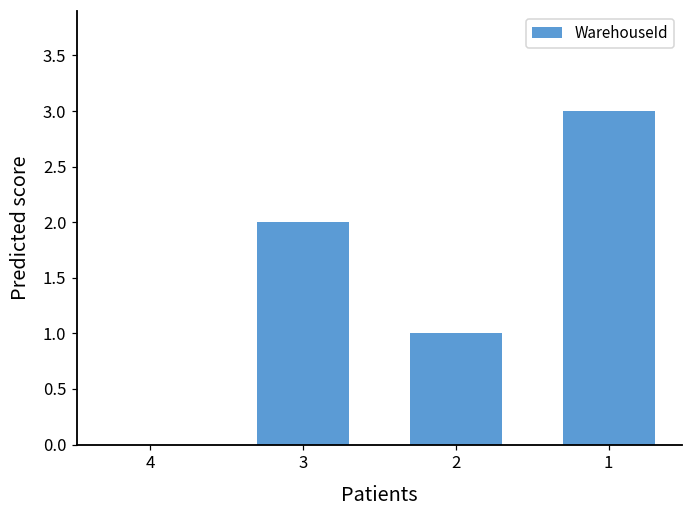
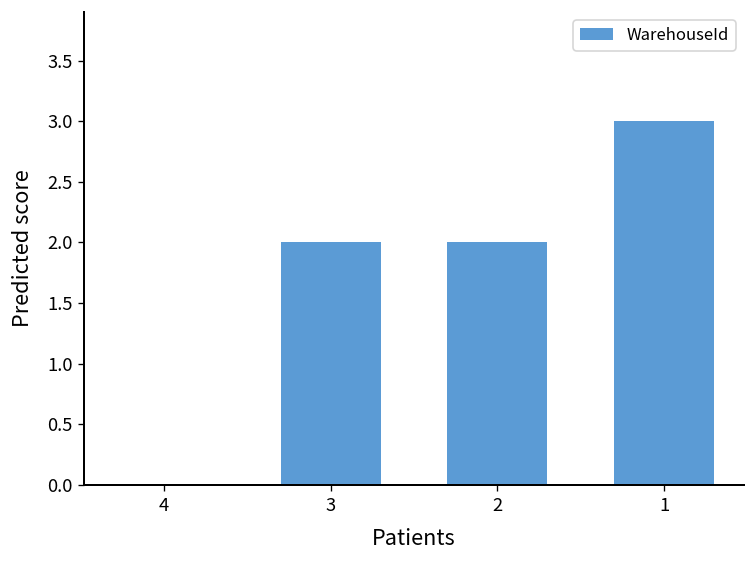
  {
    "4": 0,
    "3": 2,
-   "2": 1,
+   "2": 2,
    "1": 3
  }
